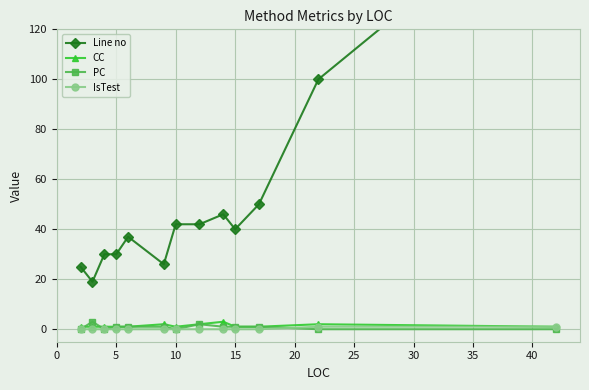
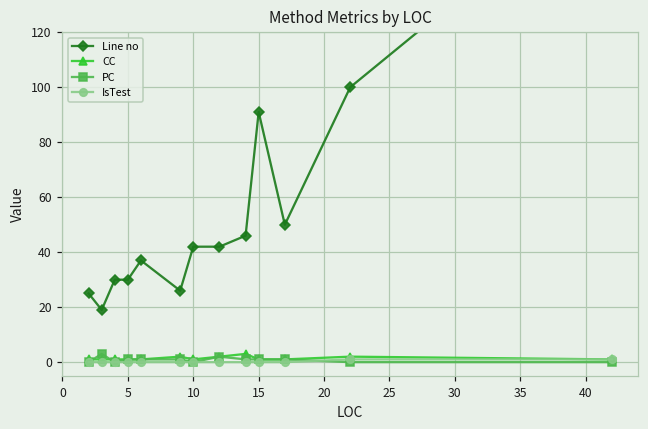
  {
    "Line no": {
      "5": 30,
      "10": 42,
-     "15": 40
+     "15": 91
    }
  }
